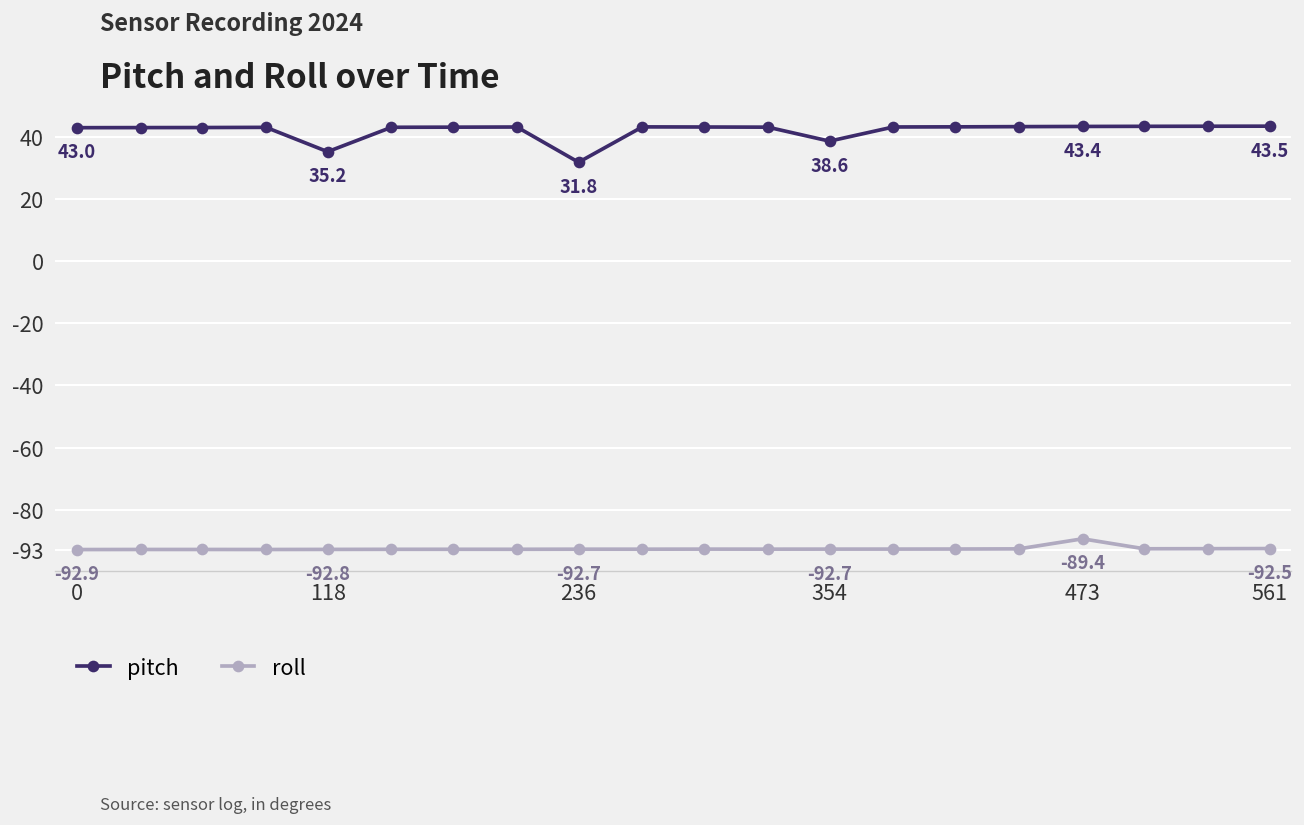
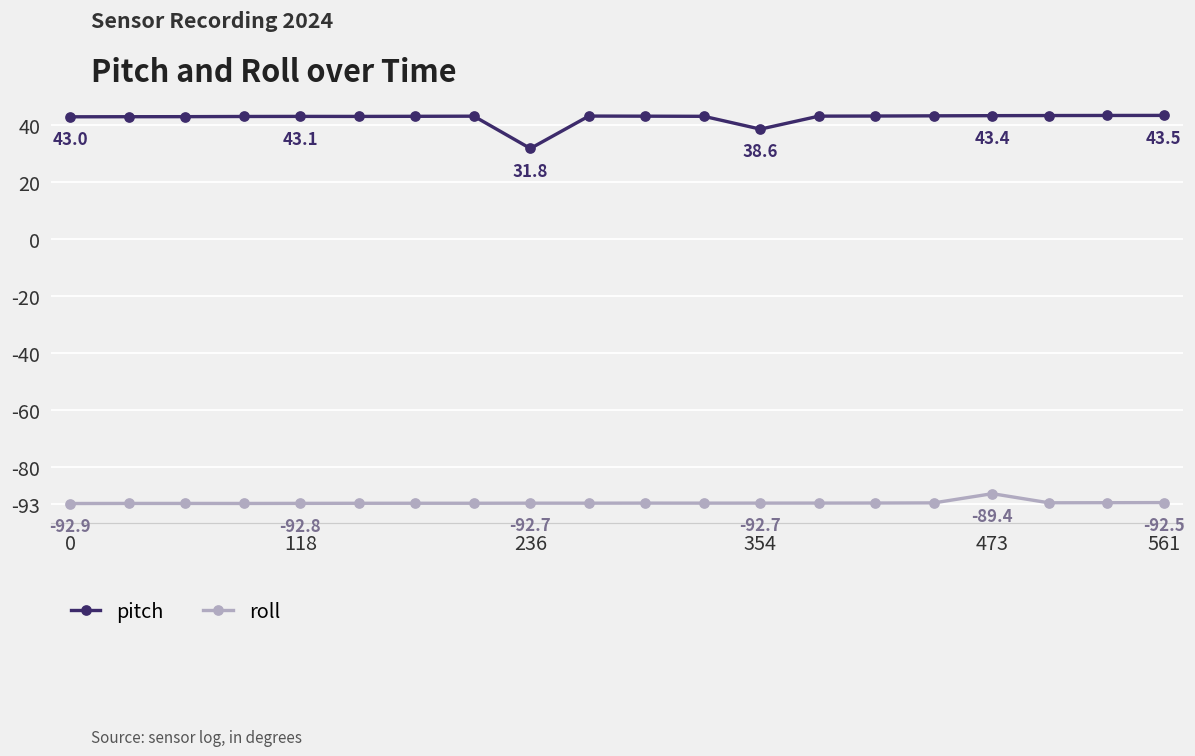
  {
    "pitch": {
      "0": 43.0,
-     "118": 35.2,
+     "118": 43.1,
      "236": 31.8,
      "354": 38.6,
      "473": 43.4,
      "561": 43.5
    },
    "roll": {
      "0": -92.9,
      "118": -92.8,
      "236": -92.7,
      "354": -92.7,
      "473": -89.4,
      "561": -92.5
    }
  }
